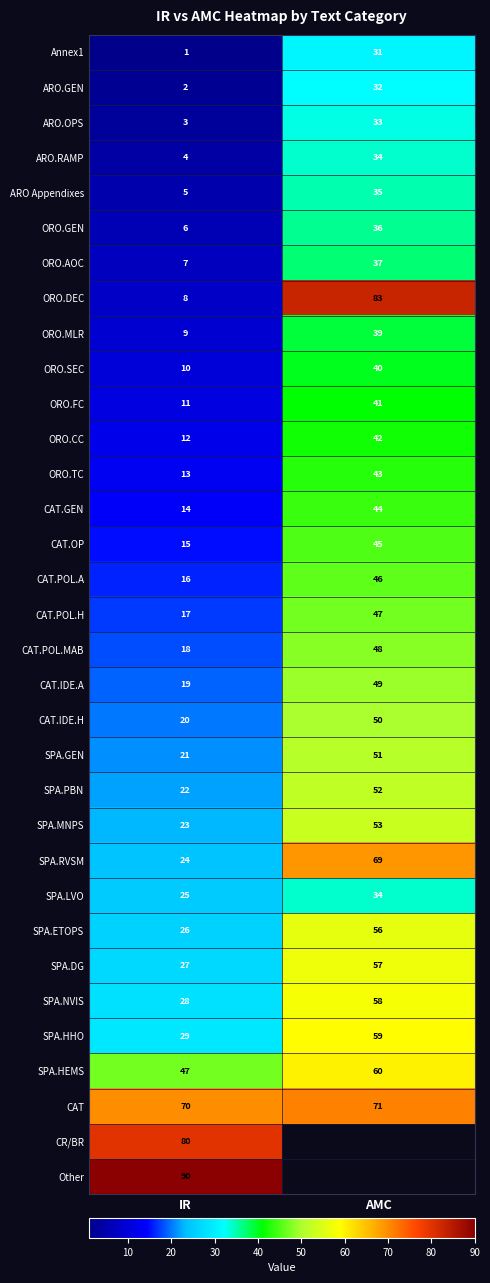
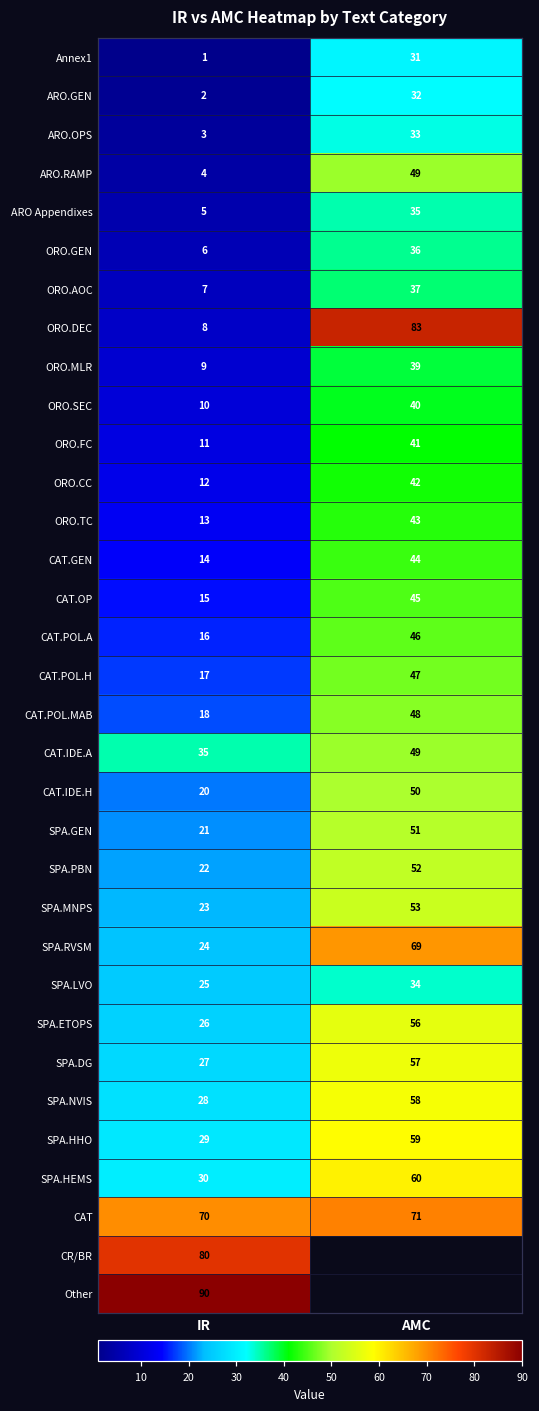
  {
    "Annex1": {
      "IR": 1,
      "AMC": 31
    },
    "ARO.GEN": {
      "IR": 2,
      "AMC": 32
    },
    "ARO.OPS": {
      "IR": 3,
      "AMC": 33
    },
    "ARO.RAMP": {
      "IR": 4,
-     "AMC": 34
+     "AMC": 49
    },
    "ARO Appendixes": {
      "IR": 5,
      "AMC": 35
    },
    "ORO.GEN": {
      "IR": 6,
      "AMC": 36
    },
    "ORO.AOC": {
      "IR": 7,
      "AMC": 37
    },
    "ORO.DEC": {
      "IR": 8,
      "AMC": 83
    },
    "ORO.MLR": {
      "IR": 9,
      "AMC": 39
    },
    "ORO.SEC": {
      "IR": 10,
      "AMC": 40
    },
    "ORO.FC": {
      "IR": 11,
      "AMC": 41
    },
    "ORO.CC": {
      "IR": 12,
      "AMC": 42
    },
    "ORO.TC": {
      "IR": 13,
      "AMC": 43
    },
    "CAT.GEN": {
      "IR": 14,
      "AMC": 44
    },
    "CAT.OP": {
      "IR": 15,
      "AMC": 45
    },
    "CAT.POL.A": {
      "IR": 16,
      "AMC": 46
    },
    "CAT.POL.H": {
      "IR": 17,
      "AMC": 47
    },
    "CAT.POL.MAB": {
      "IR": 18,
      "AMC": 48
    },
    "CAT.IDE.A": {
-     "IR": 19,
+     "IR": 35,
      "AMC": 49
    },
    "CAT.IDE.H": {
      "IR": 20,
      "AMC": 50
    },
    "SPA.GEN": {
      "IR": 21,
      "AMC": 51
    },
    "SPA.PBN": {
      "IR": 22,
      "AMC": 52
    },
    "SPA.MNPS": {
      "IR": 23,
      "AMC": 53
    },
    "SPA.RVSM": {
      "IR": 24,
      "AMC": 69
    },
    "SPA.LVO": {
      "IR": 25,
      "AMC": 34
    },
    "SPA.ETOPS": {
      "IR": 26,
      "AMC": 56
    },
    "SPA.DG": {
      "IR": 27,
      "AMC": 57
    },
    "SPA.NVIS": {
      "IR": 28,
      "AMC": 58
    },
    "SPA.HHO": {
      "IR": 29,
      "AMC": 59
    },
    "SPA.HEMS": {
-     "IR": 47,
+     "IR": 30,
      "AMC": 60
    },
    "CAT": {
      "IR": 70,
      "AMC": 71
    },
    "CR/BR": {
      "IR": 80
    },
    "Other": {
      "IR": 90
    }
  }
